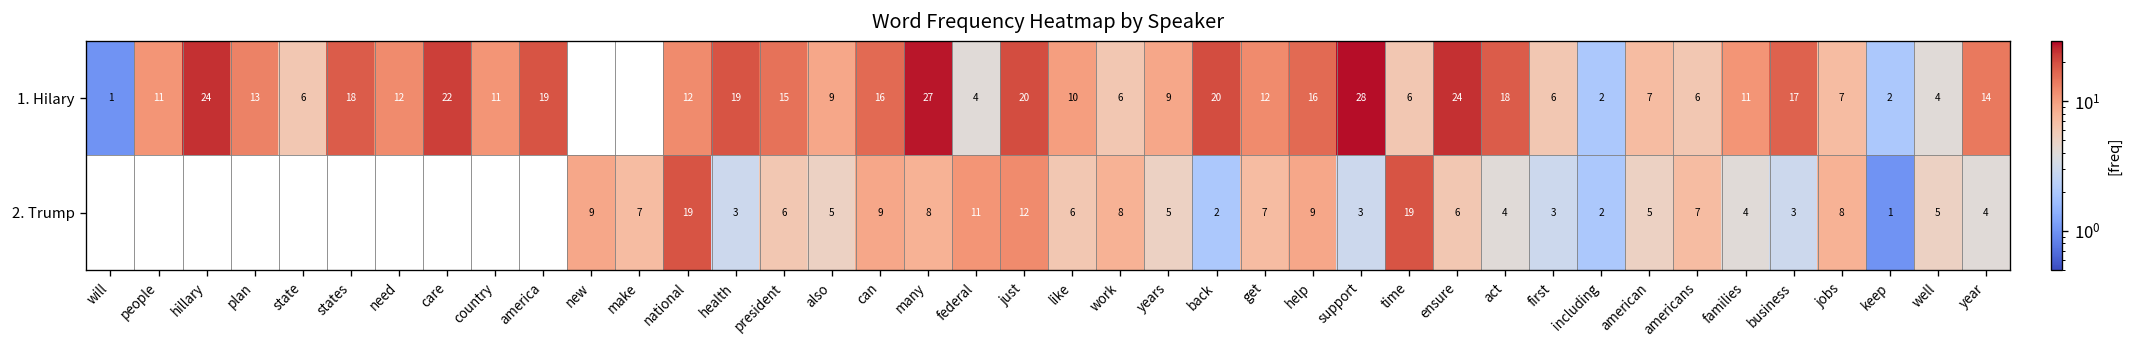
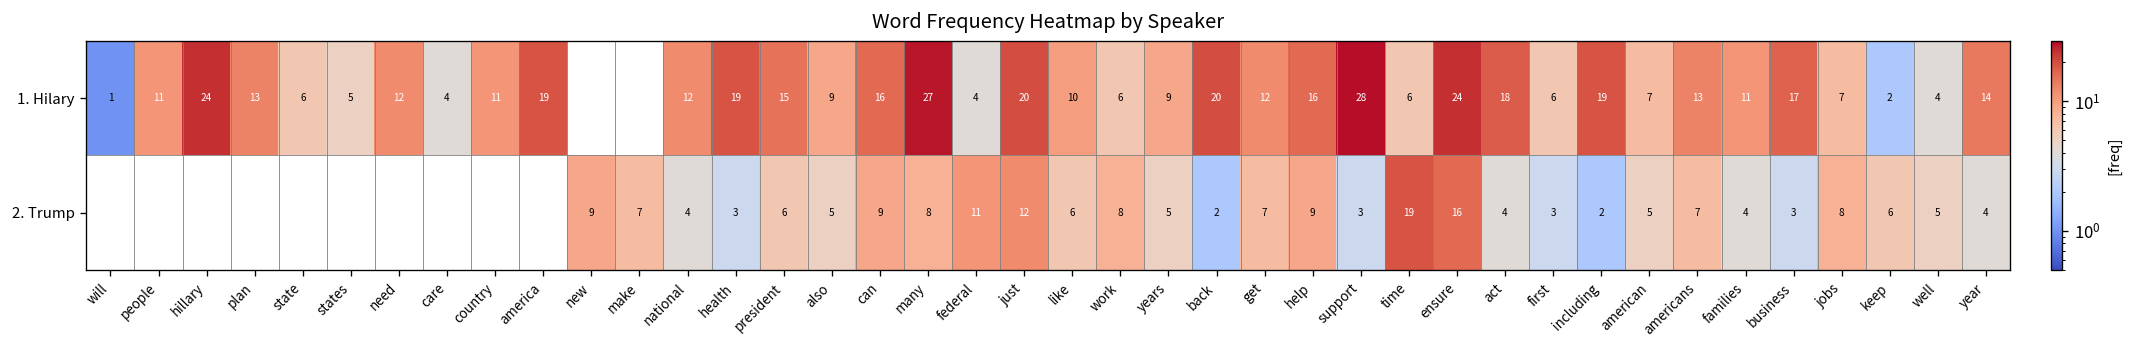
  {
    "1. Hilary": {
      "will": 1,
      "people": 11,
      "hillary": 24,
      "plan": 13,
      "state": 6,
-     "states": 18,
+     "states": 5,
      "need": 12,
-     "care": 22,
+     "care": 4,
      "country": 11,
      "america": 19,
      "national": 12,
      "health": 19,
      "president": 15,
      "also": 9,
      "can": 16,
      "many": 27,
      "federal": 4,
      "just": 20,
      "like": 10,
      "work": 6,
      "years": 9,
      "back": 20,
      "get": 12,
      "help": 16,
      "support": 28,
      "time": 6,
      "ensure": 24,
      "act": 18,
      "first": 6,
-     "including": 2,
+     "including": 19,
      "american": 7,
-     "americans": 6,
+     "americans": 13,
      "families": 11,
      "business": 17,
      "jobs": 7,
      "keep": 2,
      "well": 4,
      "year": 14
    },
    "2. Trump": {
      "new": 9,
      "make": 7,
-     "national": 19,
+     "national": 4,
      "health": 3,
      "president": 6,
      "also": 5,
      "can": 9,
      "many": 8,
      "federal": 11,
      "just": 12,
      "like": 6,
      "work": 8,
      "years": 5,
      "back": 2,
      "get": 7,
      "help": 9,
      "support": 3,
      "time": 19,
-     "ensure": 6,
+     "ensure": 16,
      "act": 4,
      "first": 3,
      "including": 2,
      "american": 5,
      "americans": 7,
      "families": 4,
      "business": 3,
      "jobs": 8,
-     "keep": 1,
+     "keep": 6,
      "well": 5,
      "year": 4
    }
  }
